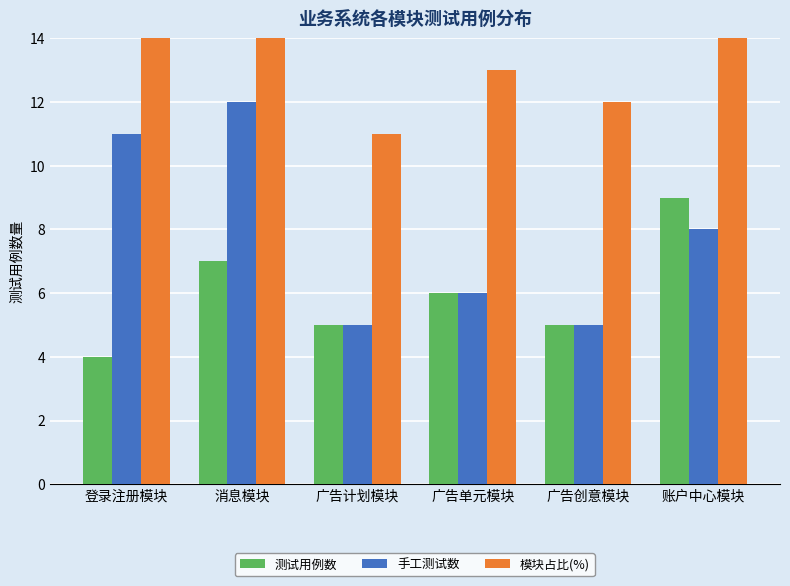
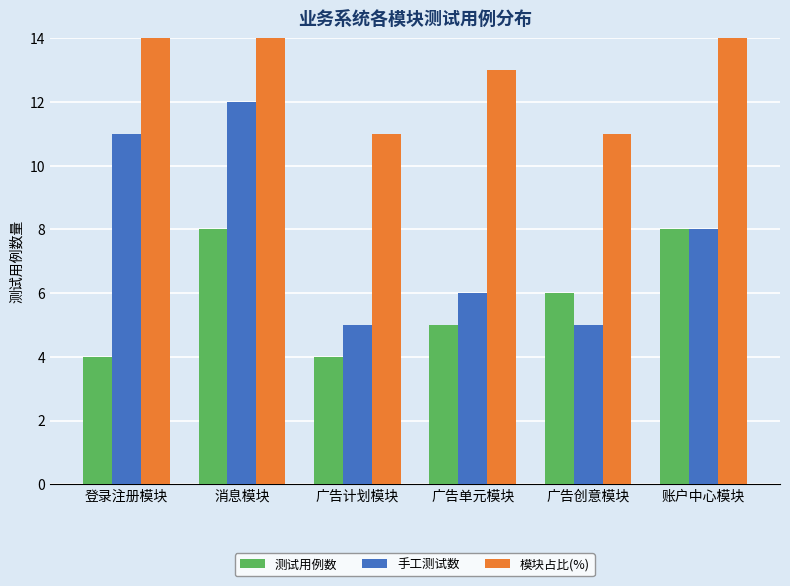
  {
    "测试用例数": {
      "登录注册模块": 4,
-     "消息模块": 7,
-     "广告计划模块": 5,
-     "广告单元模块": 6,
-     "广告创意模块": 5,
-     "账户中心模块": 9
+     "消息模块": 8,
+     "广告计划模块": 4,
+     "广告单元模块": 5,
+     "广告创意模块": 6,
+     "账户中心模块": 8
    },
    "手工测试数": {
      "登录注册模块": 11,
      "消息模块": 12,
      "广告计划模块": 5,
      "广告单元模块": 6,
      "广告创意模块": 5,
      "账户中心模块": 8
    },
    "模块占比(%)": {
      "广告计划模块": 11,
      "广告单元模块": 13,
-     "广告创意模块": 12
+     "广告创意模块": 11
    }
  }
